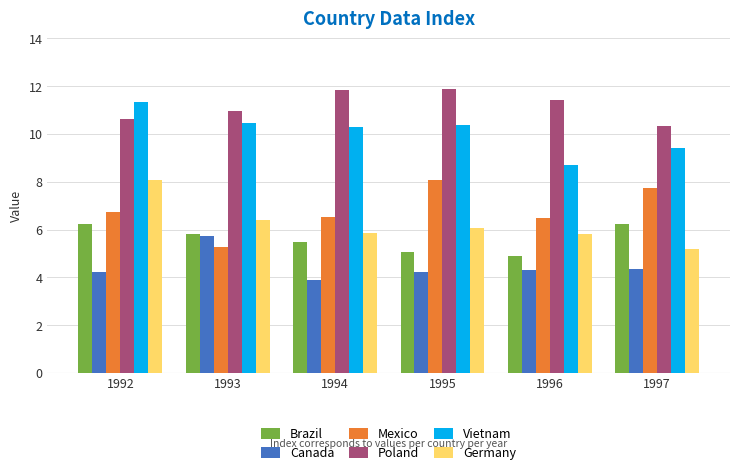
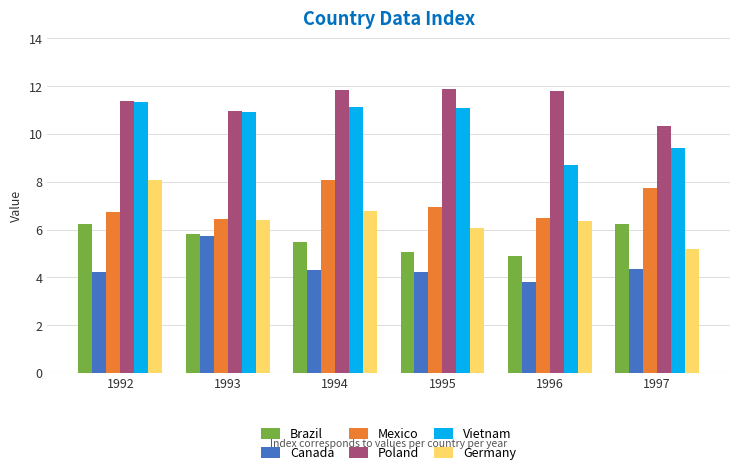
  {
    "Brazil": {
      "1992": 6.2,
      "1993": 5.8,
      "1994": 5.5,
      "1995": 5.1,
      "1996": 4.9,
      "1997": 6.2
    },
    "Canada": {
      "1992": 4.2,
      "1993": 5.7,
-     "1994": 3.9,
+     "1994": 4.3,
      "1995": 4.2,
-     "1996": 4.3,
+     "1996": 3.8,
      "1997": 4.3
    },
    "Mexico": {
      "1992": 6.7,
-     "1993": 5.3,
-     "1994": 6.5,
-     "1995": 8.1,
+     "1993": 6.4,
+     "1994": 8.1,
+     "1995": 6.9,
      "1996": 6.5,
      "1997": 7.7
    },
    "Poland": {
-     "1992": 10.6,
+     "1992": 11.4,
      "1993": 10.9,
      "1994": 11.8,
      "1995": 11.9,
-     "1996": 11.4,
+     "1996": 11.8,
      "1997": 10.3
    },
    "Vietnam": {
      "1992": 11.3,
-     "1993": 10.4,
-     "1994": 10.3,
-     "1995": 10.4,
+     "1993": 10.9,
+     "1994": 11.1,
+     "1995": 11.1,
      "1996": 8.7,
      "1997": 9.4
    },
    "Germany": {
      "1992": 8.1,
      "1993": 6.4,
-     "1994": 5.9,
+     "1994": 6.8,
      "1995": 6.1,
-     "1996": 5.8,
+     "1996": 6.3,
      "1997": 5.2
    }
  }
